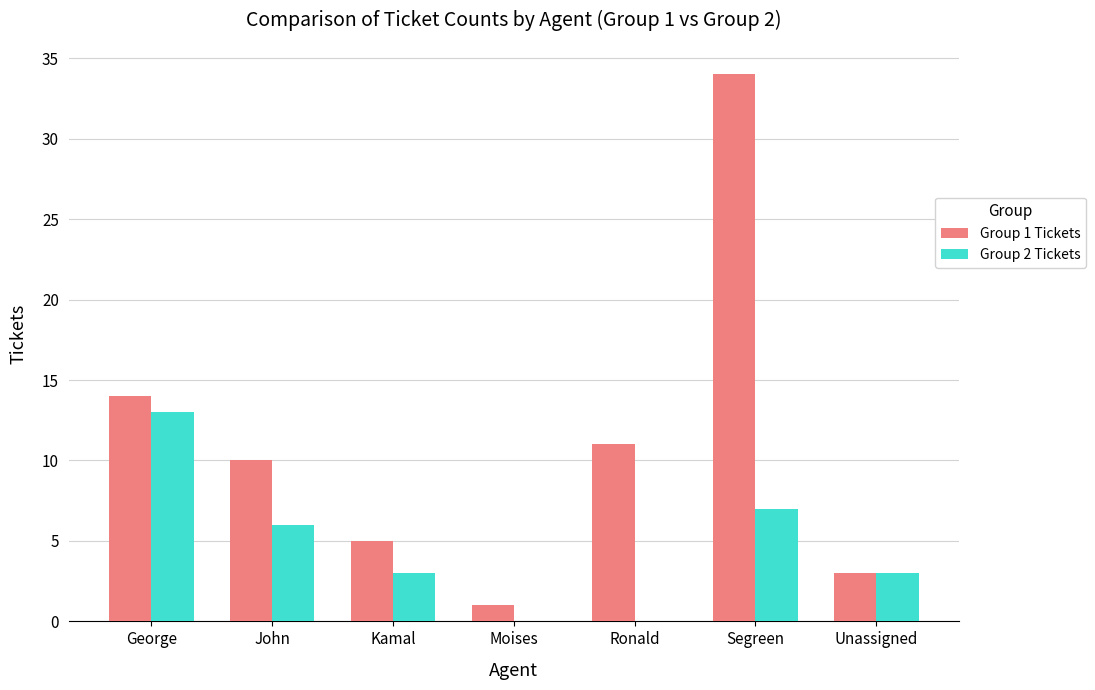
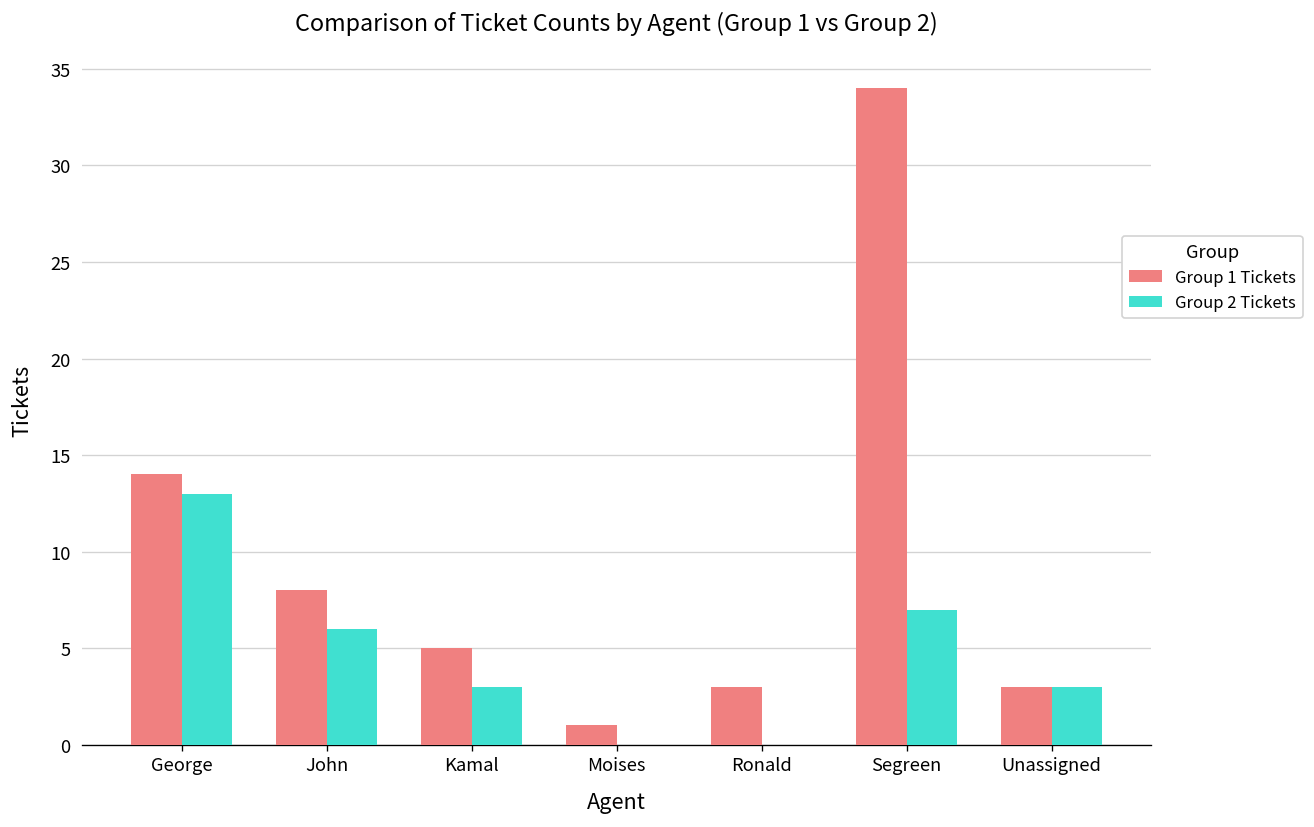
  {
    "Group 1 Tickets": {
      "George": 14,
-     "John": 10,
+     "John": 8,
      "Kamal": 5,
      "Moises": 1,
-     "Ronald": 11,
+     "Ronald": 3,
      "Segreen": 34,
      "Unassigned": 3
    },
    "Group 2 Tickets": {
      "George": 13,
      "John": 6,
      "Kamal": 3,
      "Moises": 0,
      "Ronald": 0,
      "Segreen": 7,
      "Unassigned": 3
    }
  }
